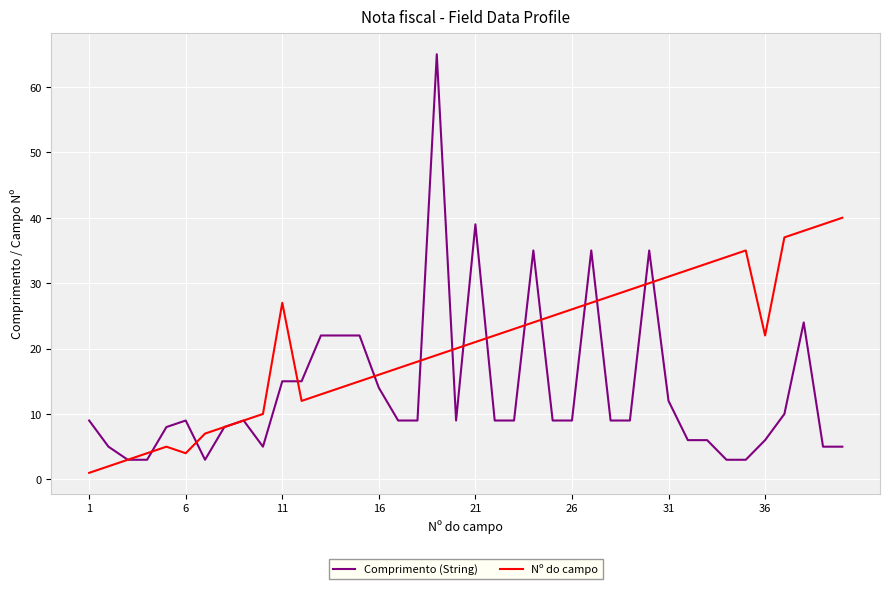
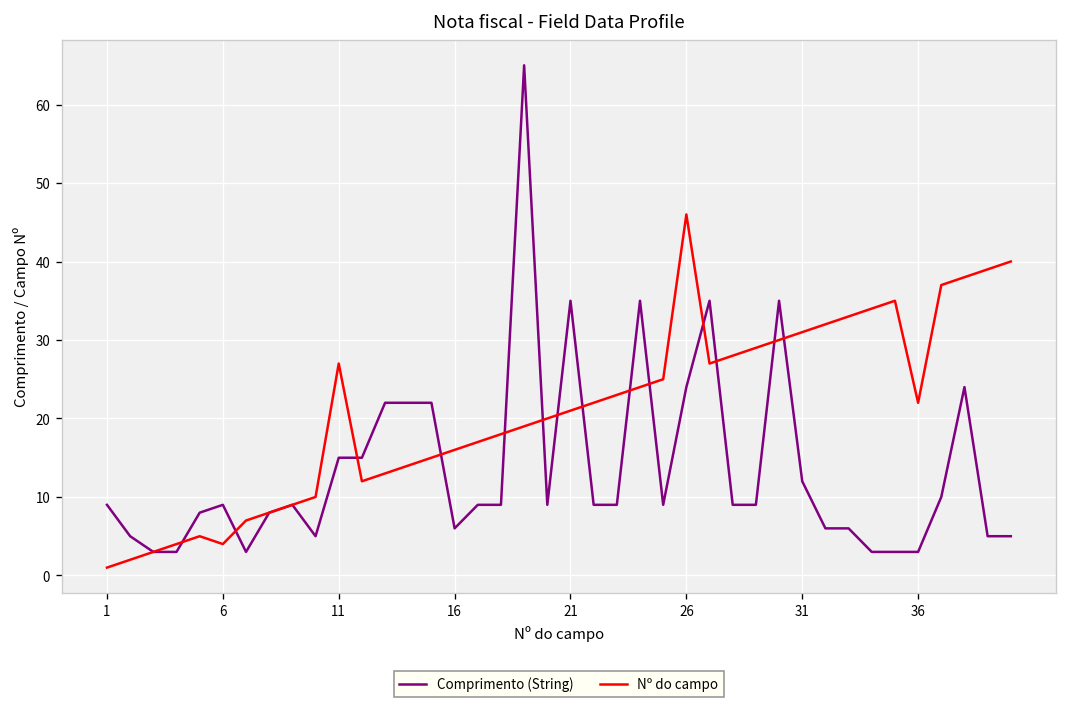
  {
    "Comprimento (String)": {
      "1": 9,
      "6": 9,
      "11": 15,
-     "16": 14,
-     "21": 39,
-     "26": 9,
+     "16": 6,
+     "21": 35,
+     "26": 24,
      "31": 12,
-     "36": 6
+     "36": 3
    },
    "Nº do campo": {
      "1": 1,
      "6": 4,
      "11": 27,
      "16": 16,
      "21": 21,
-     "26": 26,
+     "26": 46,
      "31": 31,
      "36": 22
    }
  }
